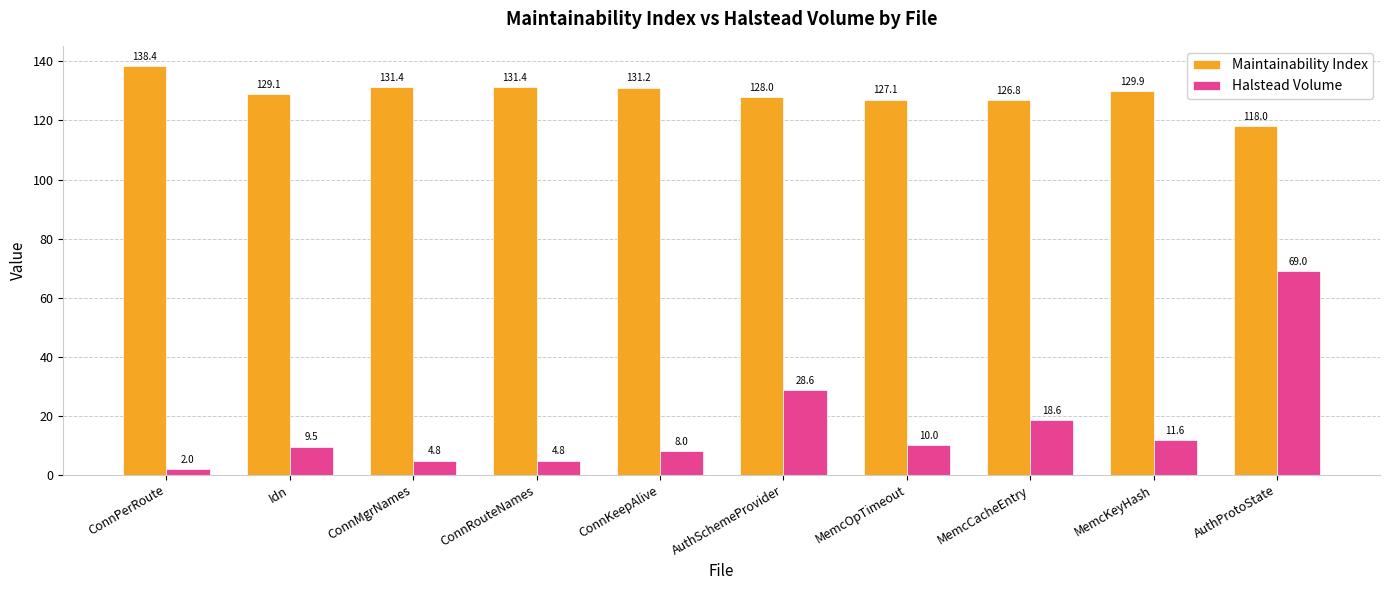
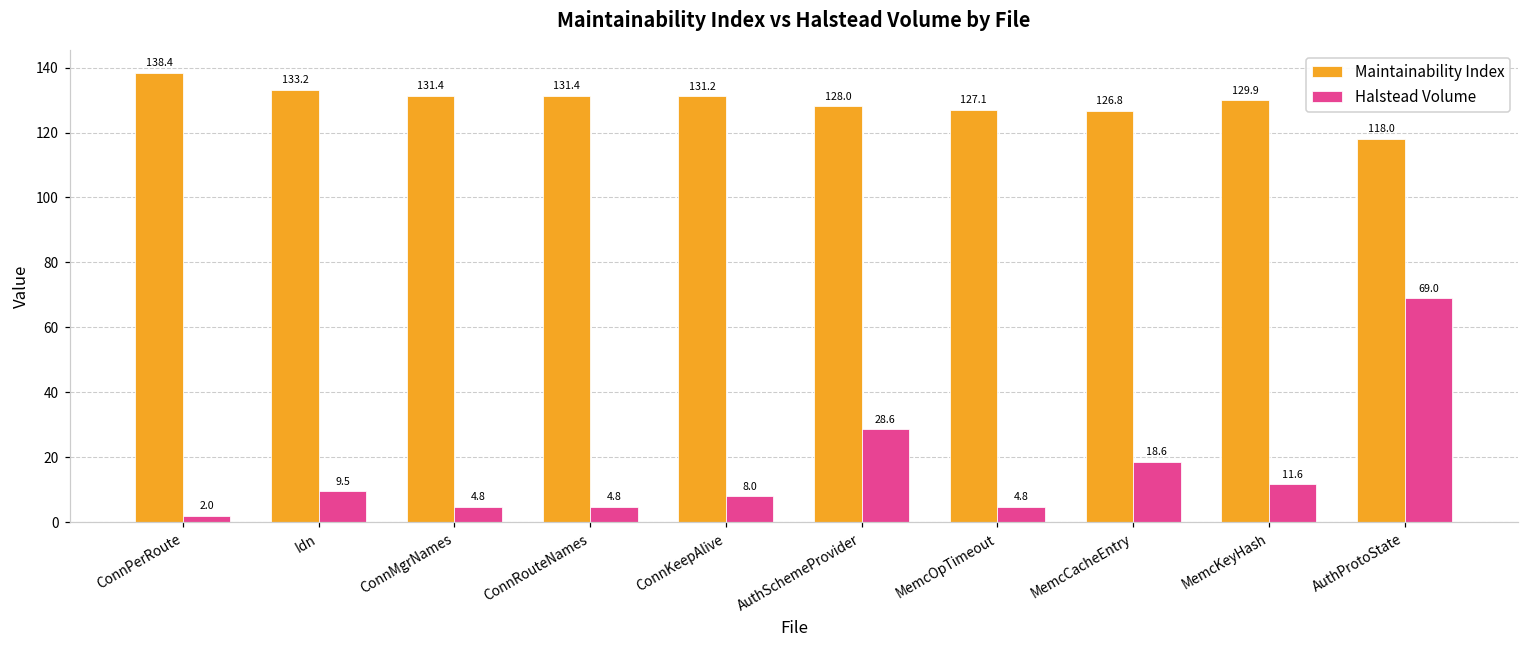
  {
    "Maintainability Index": {
      "ConnPerRoute": 138.4,
-     "Idn": 129.1,
+     "Idn": 133.2,
      "ConnMgrNames": 131.4,
      "ConnRouteNames": 131.4,
      "ConnKeepAlive": 131.2,
      "AuthSchemeProvider": 128.0,
      "MemcOpTimeout": 127.1,
      "MemcCacheEntry": 126.8,
      "MemcKeyHash": 129.9,
      "AuthProtoState": 118.0
    },
    "Halstead Volume": {
      "ConnPerRoute": 2.0,
      "Idn": 9.5,
      "ConnMgrNames": 4.8,
      "ConnRouteNames": 4.8,
      "ConnKeepAlive": 8.0,
      "AuthSchemeProvider": 28.6,
-     "MemcOpTimeout": 10.0,
+     "MemcOpTimeout": 4.8,
      "MemcCacheEntry": 18.6,
      "MemcKeyHash": 11.6,
      "AuthProtoState": 69.0
    }
  }
